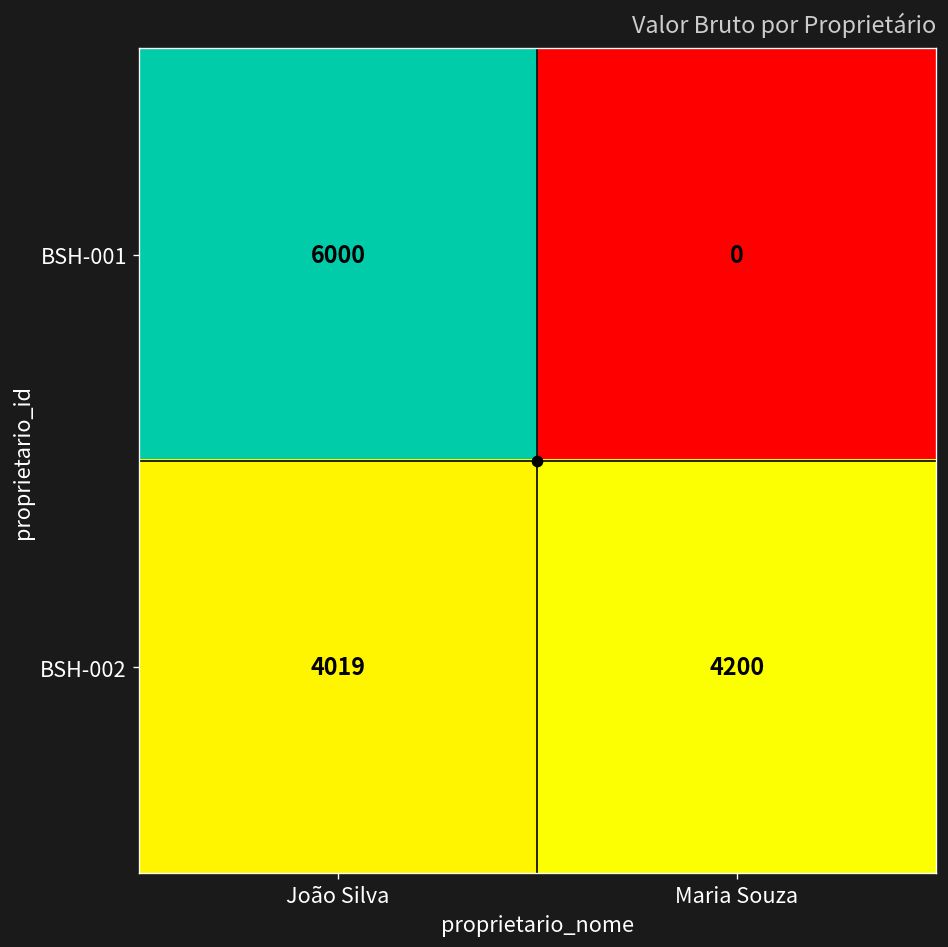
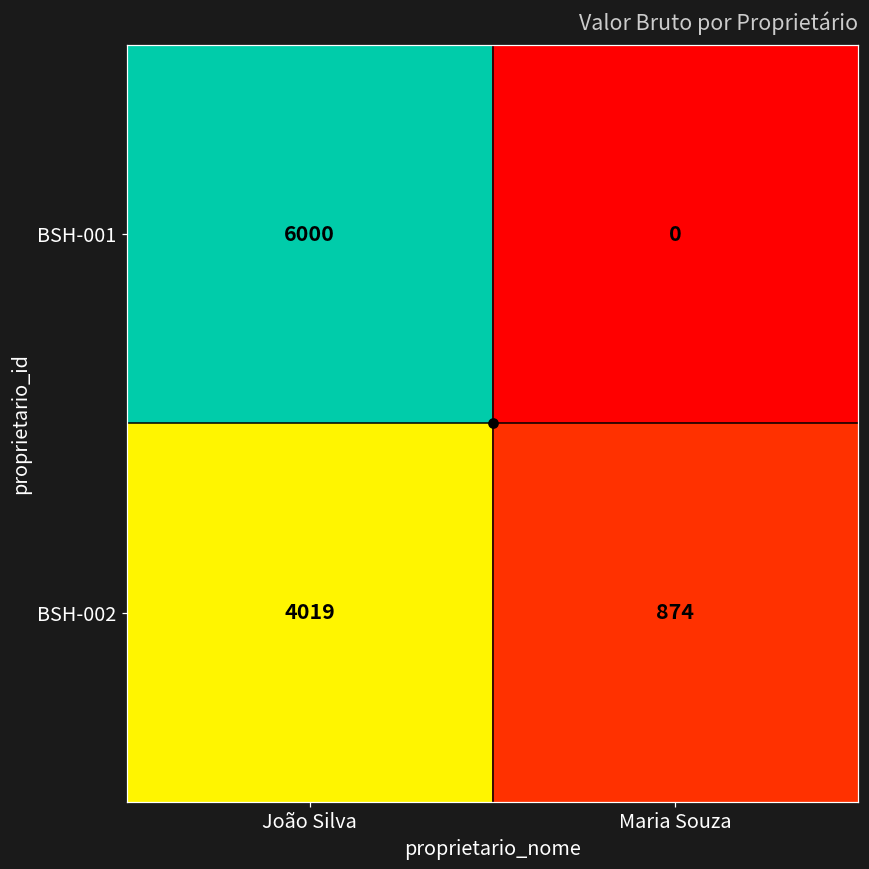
  {
    "BSH-001": {
      "João Silva": 6000,
      "Maria Souza": 0
    },
    "BSH-002": {
      "João Silva": 4019,
-     "Maria Souza": 4200
+     "Maria Souza": 874
    }
  }
